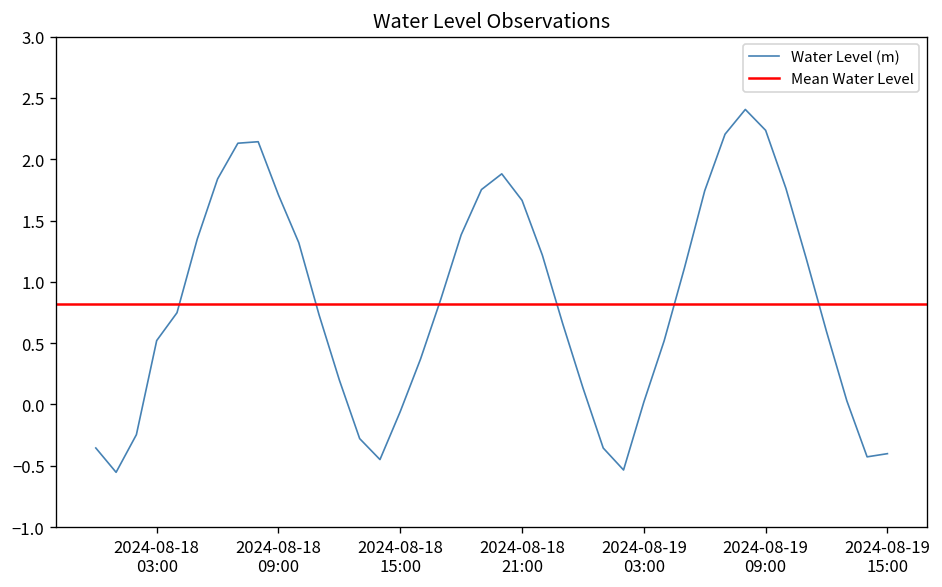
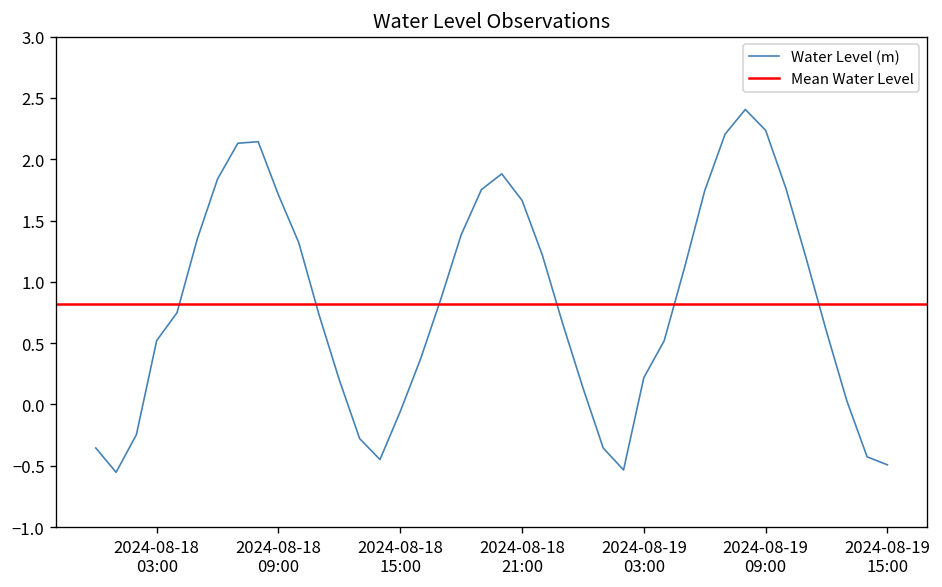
  {
    "2024-08-18 03:00": 0.52,
    "2024-08-18 09:00": 1.71,
    "2024-08-18 15:00": -0.06,
    "2024-08-18 21:00": 1.66,
-   "2024-08-19 03:00": 0.02,
+   "2024-08-19 03:00": 0.22,
    "2024-08-19 09:00": 2.24,
-   "2024-08-19 15:00": -0.40
+   "2024-08-19 15:00": -0.49
  }
